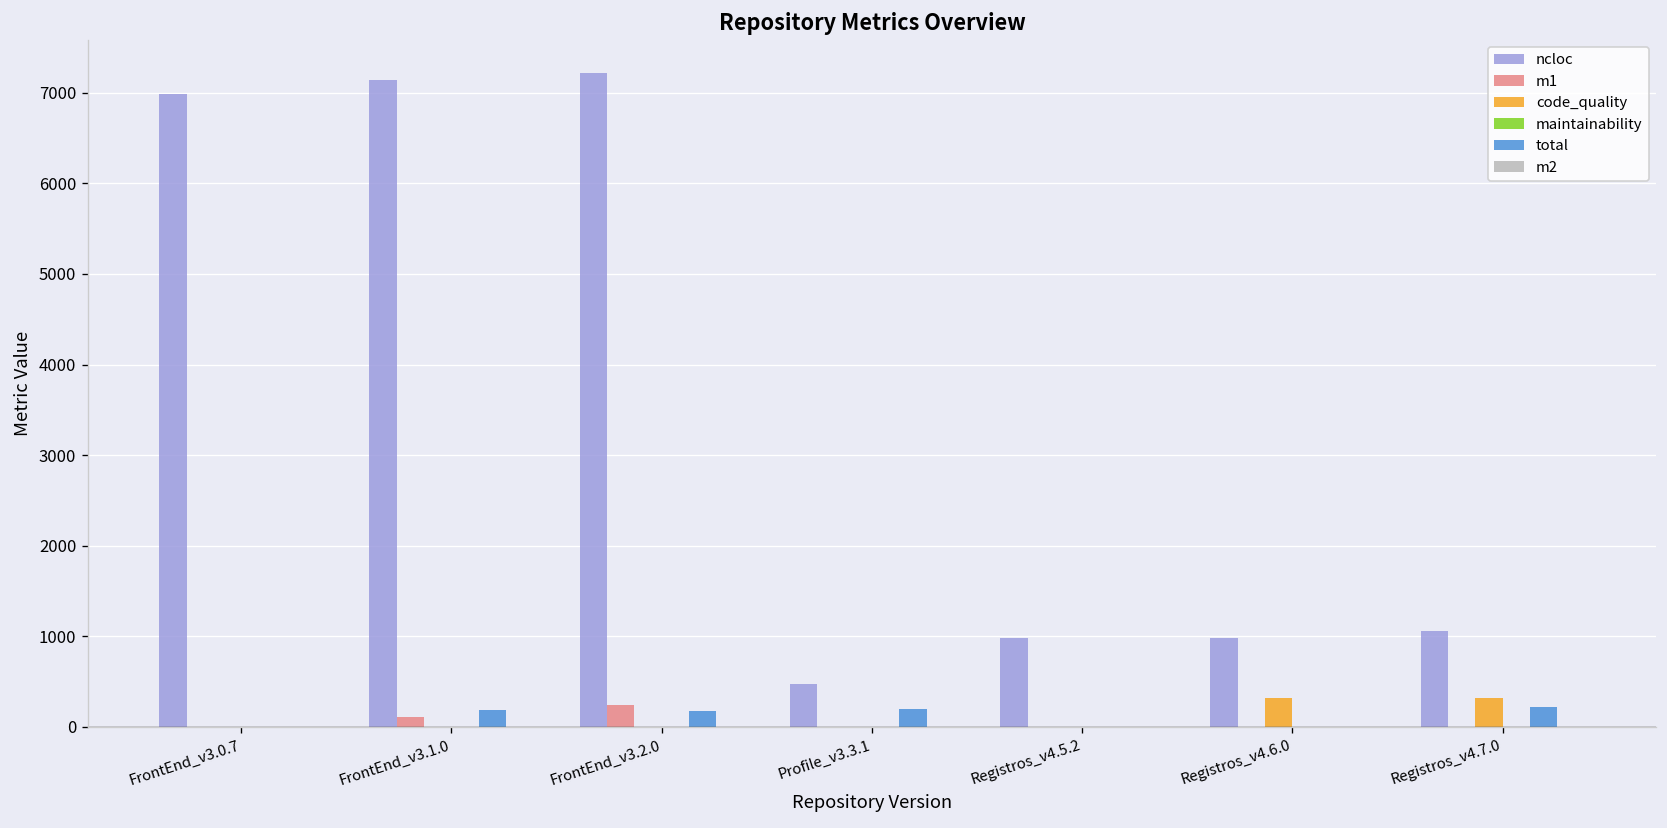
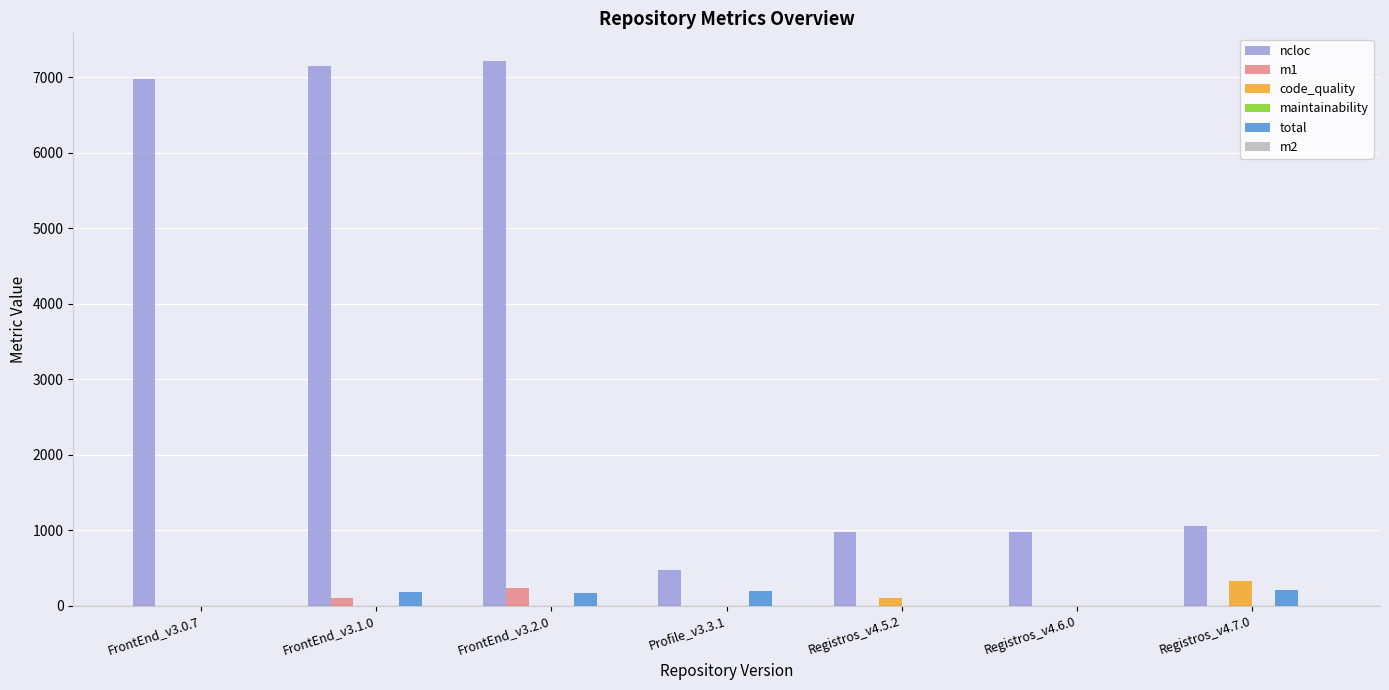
  {
    "m1": {
      "FrontEnd_v3.1.0": 100,
      "FrontEnd_v3.2.0": 200
    },
    "code_quality": {
-     "Registros_v4.5.2": 0,
-     "Registros_v4.6.0": 300,
+     "Registros_v4.5.2": 100,
+     "Registros_v4.6.0": 0,
      "Registros_v4.7.0": 300
    },
    "total": {
      "FrontEnd_v3.1.0": 200,
      "FrontEnd_v3.2.0": 200,
      "Profile_v3.3.1": 200,
      "Registros_v4.7.0": 200
    }
  }
